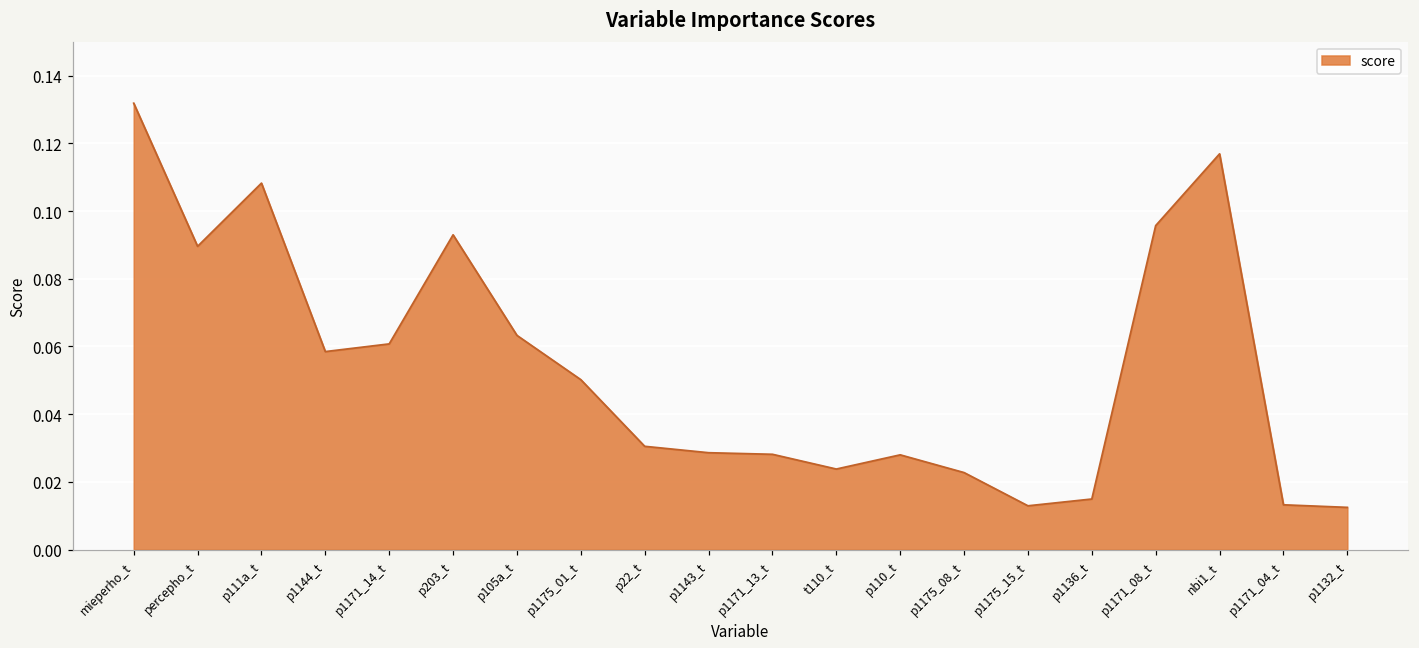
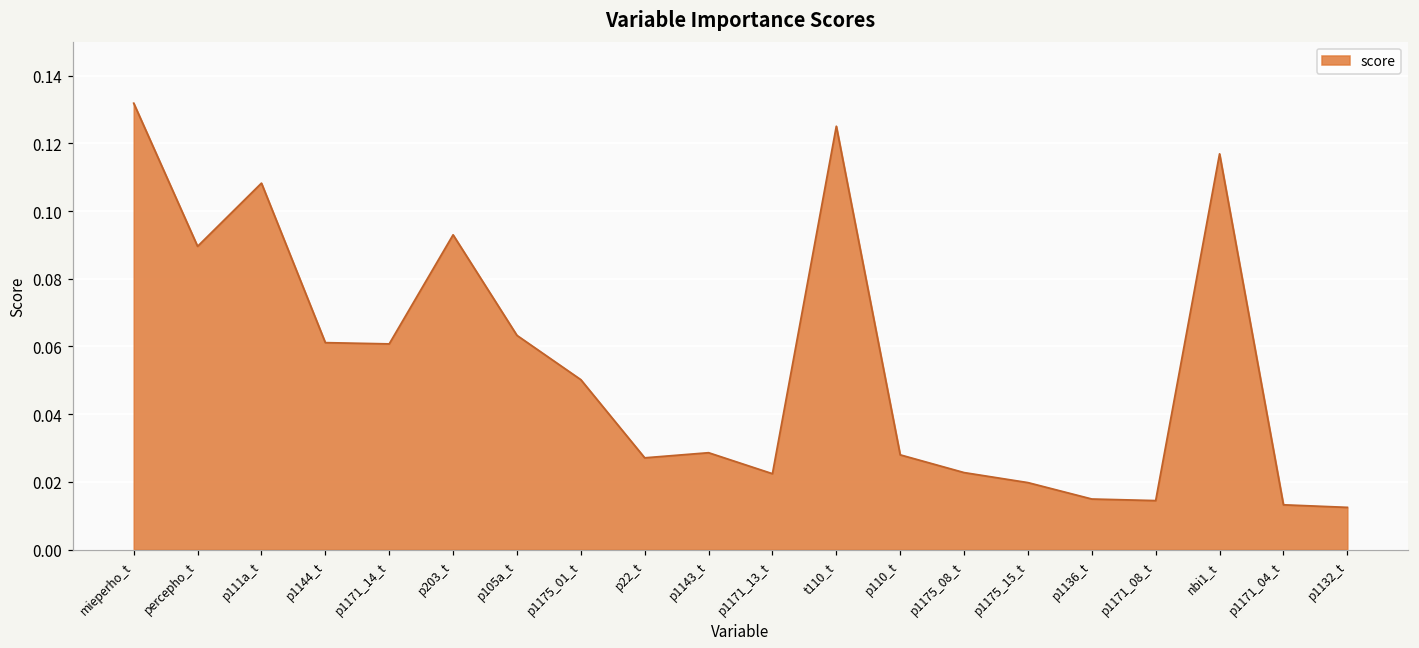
  {
    "mieperho_t": 0.132,
    "percepho_t": 0.090,
    "p111a_t": 0.108,
-   "p1144_t": 0.058,
+   "p1144_t": 0.061,
    "p1171_14_t": 0.061,
    "p203_t": 0.093,
    "p105a_t": 0.063,
    "p1175_01_t": 0.050,
-   "p22_t": 0.030,
+   "p22_t": 0.027,
    "p1143_t": 0.029,
-   "p1171_13_t": 0.028,
-   "t110_t": 0.024,
+   "p1171_13_t": 0.022,
+   "t110_t": 0.125,
    "p110_t": 0.028,
    "p1175_08_t": 0.023,
-   "p1175_15_t": 0.013,
+   "p1175_15_t": 0.020,
    "p1136_t": 0.015,
-   "p1171_08_t": 0.096,
+   "p1171_08_t": 0.014,
    "nbi1_t": 0.117,
    "p1171_04_t": 0.013,
    "p1132_t": 0.012
  }
